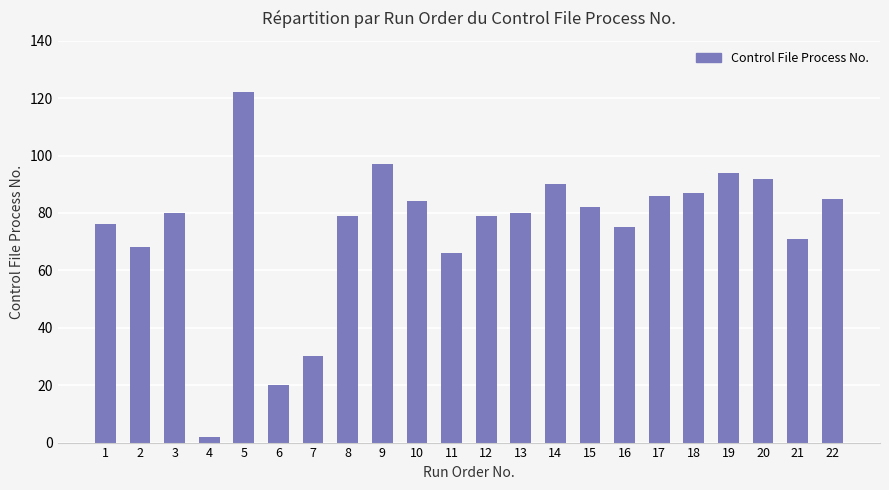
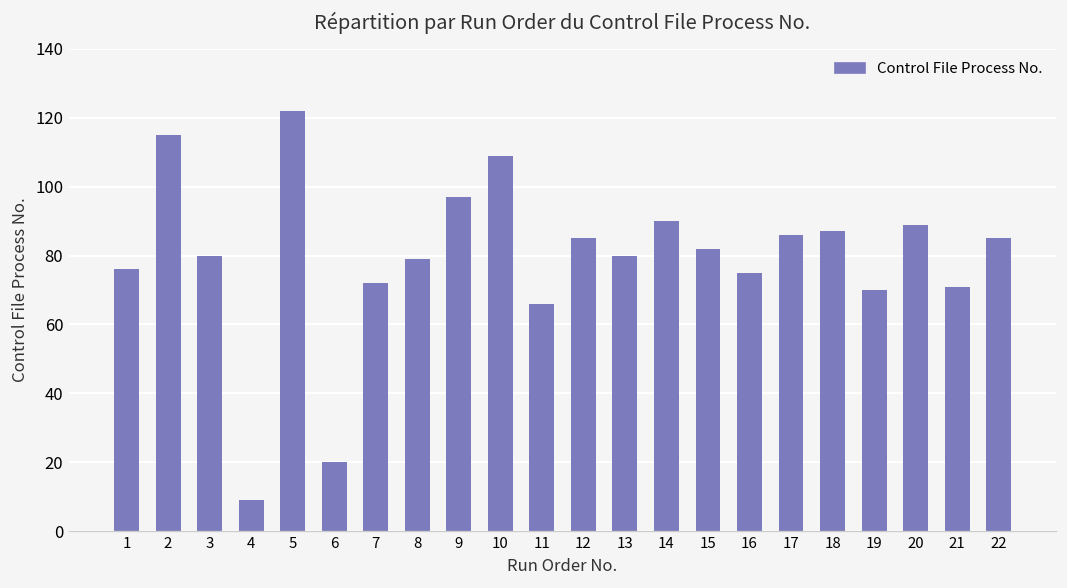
  {
    "1": 76,
-   "2": 68,
+   "2": 115,
    "3": 80,
-   "4": 2,
+   "4": 9,
    "5": 122,
    "6": 20,
-   "7": 30,
+   "7": 72,
    "8": 79,
    "9": 97,
-   "10": 84,
+   "10": 109,
    "11": 66,
-   "12": 79,
+   "12": 85,
    "13": 80,
    "14": 90,
    "15": 82,
    "16": 75,
    "17": 86,
    "18": 87,
-   "19": 94,
-   "20": 92,
+   "19": 70,
+   "20": 89,
    "21": 71,
    "22": 85
  }
